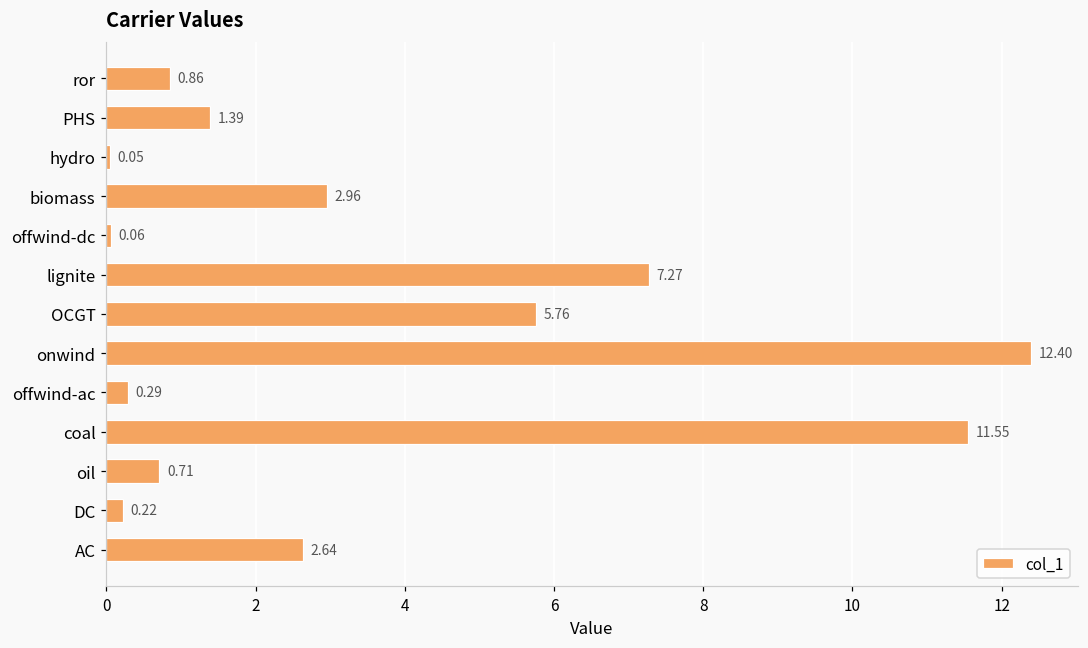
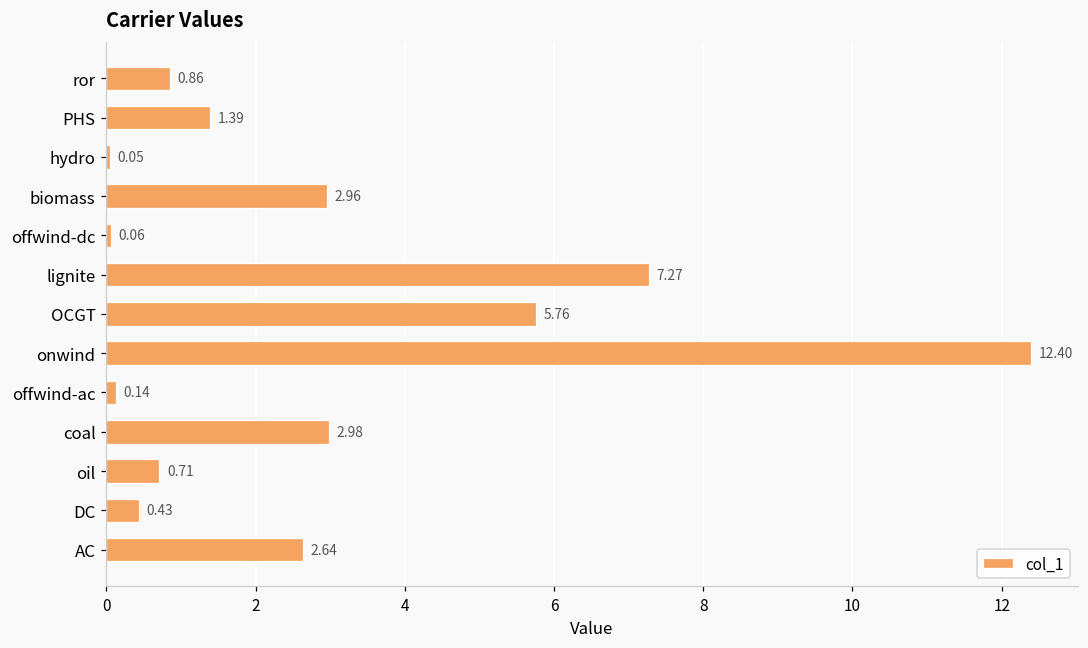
  {
    "ror": 0.86,
    "PHS": 1.39,
    "hydro": 0.05,
    "biomass": 2.96,
    "offwind-dc": 0.06,
    "lignite": 7.27,
    "OCGT": 5.76,
    "onwind": 12.40,
-   "offwind-ac": 0.29,
-   "coal": 11.55,
+   "offwind-ac": 0.14,
+   "coal": 2.98,
    "oil": 0.71,
-   "DC": 0.22,
+   "DC": 0.43,
    "AC": 2.64
  }
